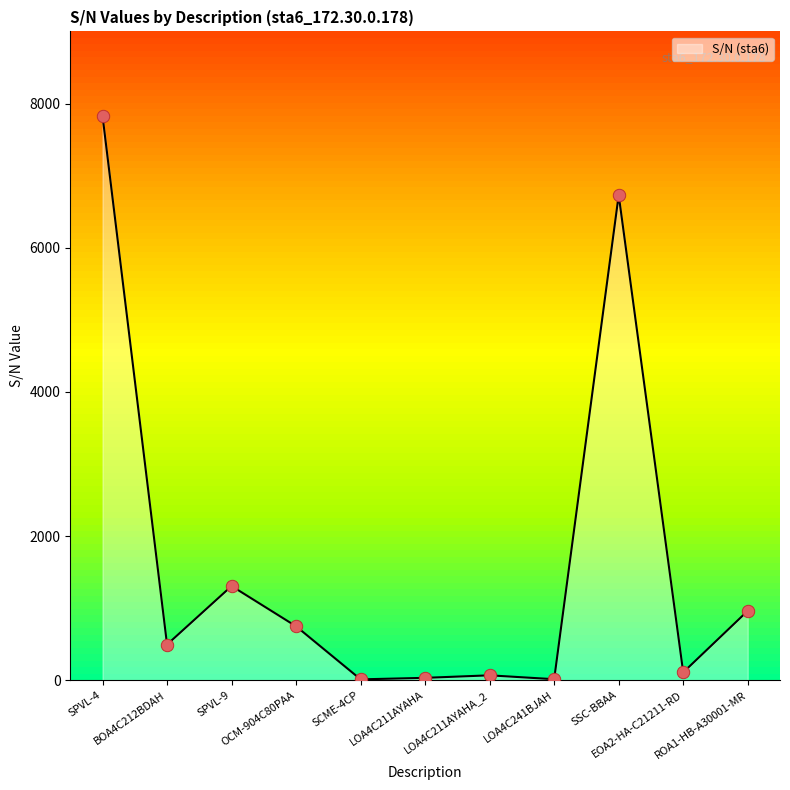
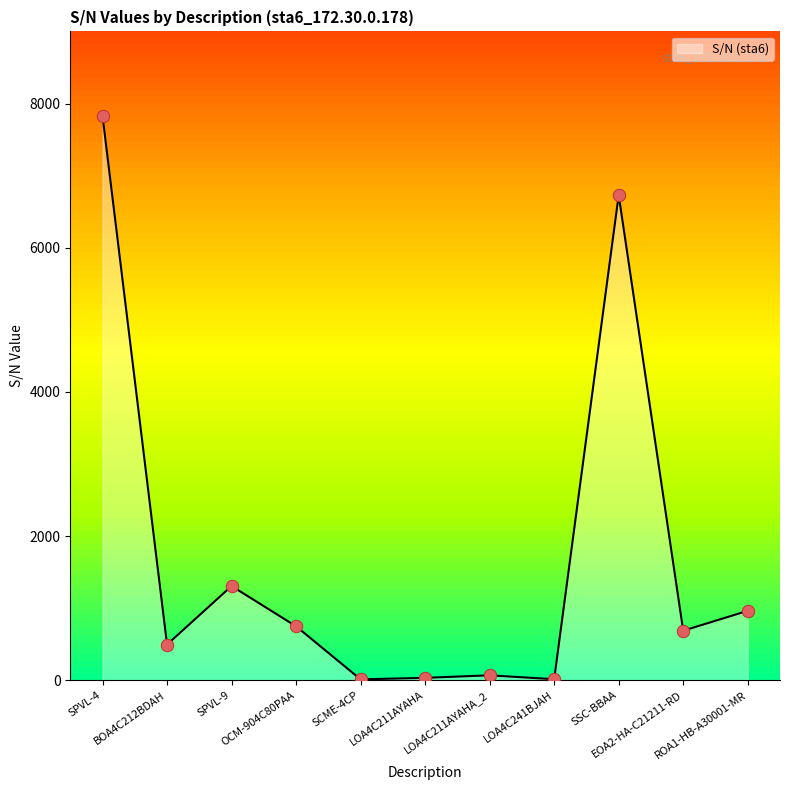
  {
    "SPVL-4": 7800,
    "BOA4C212BDAH": 500,
    "SPVL-9": 1300,
    "OCM-904C80PAA": 700,
    "SCME-4CP": 0,
    "LOA4C211AYAHA": 0,
    "LOA4C211AYAHA_2": 100,
    "LOA4C241BJAH": 0,
    "SSC-BBAA": 6700,
-   "EOA2-HA-C21211-RD": 100,
+   "EOA2-HA-C21211-RD": 700,
    "ROA1-HB-A30001-MR": 1000
  }
